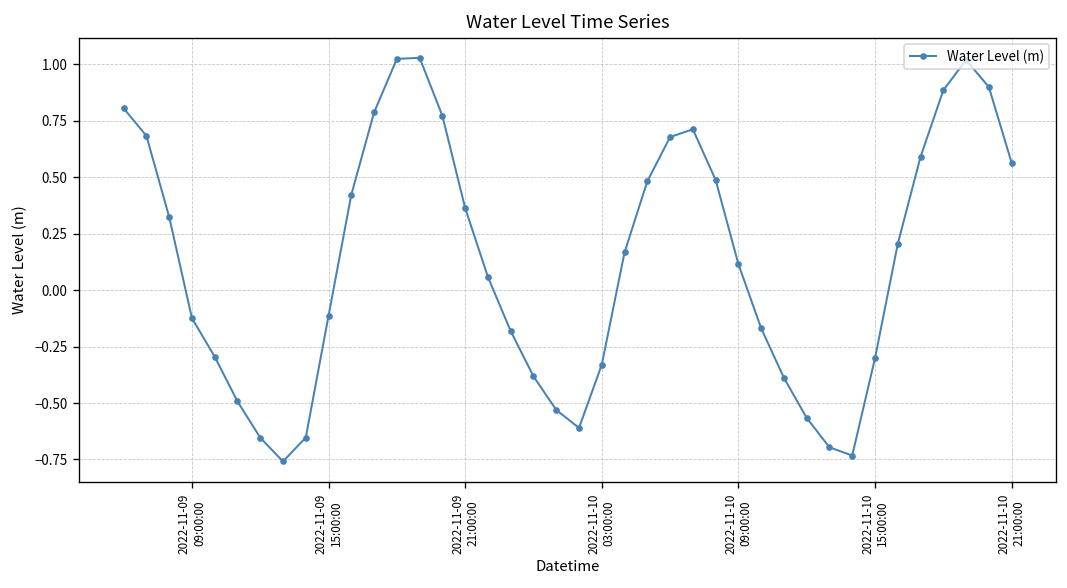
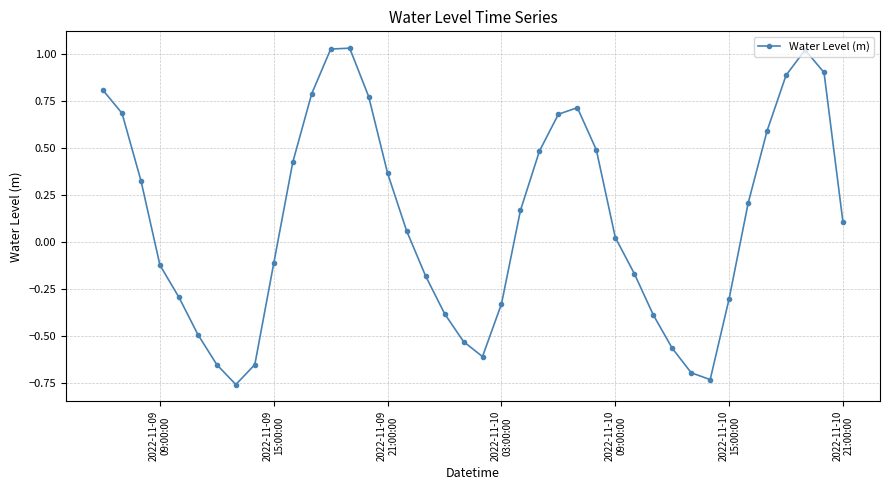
  {
    "2022-11-09 09:00:00": -0.12,
    "2022-11-09 15:00:00": -0.11,
    "2022-11-09 21:00:00": 0.36,
    "2022-11-10 03:00:00": -0.33,
-   "2022-11-10 09:00:00": 0.12,
+   "2022-11-10 09:00:00": 0.02,
    "2022-11-10 15:00:00": -0.30,
-   "2022-11-10 21:00:00": 0.56
+   "2022-11-10 21:00:00": 0.10
  }
